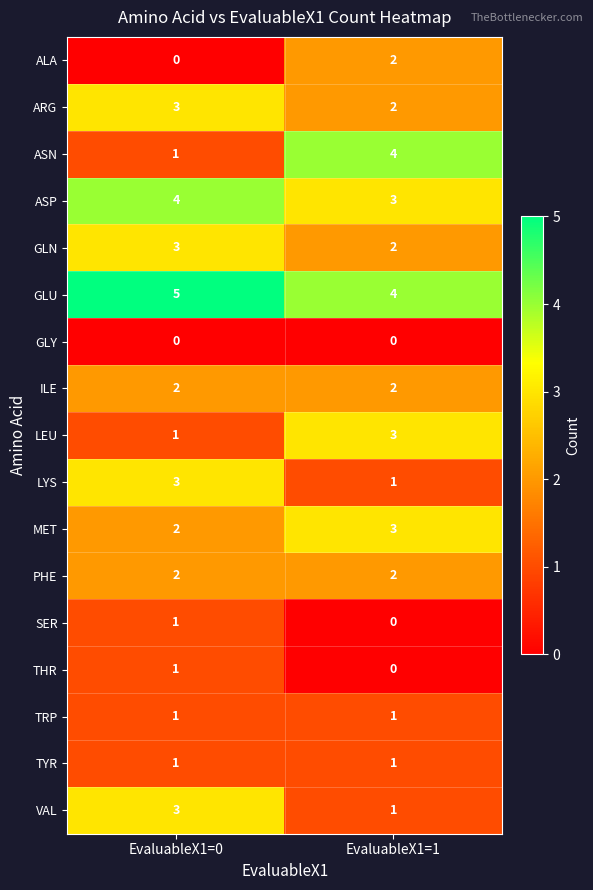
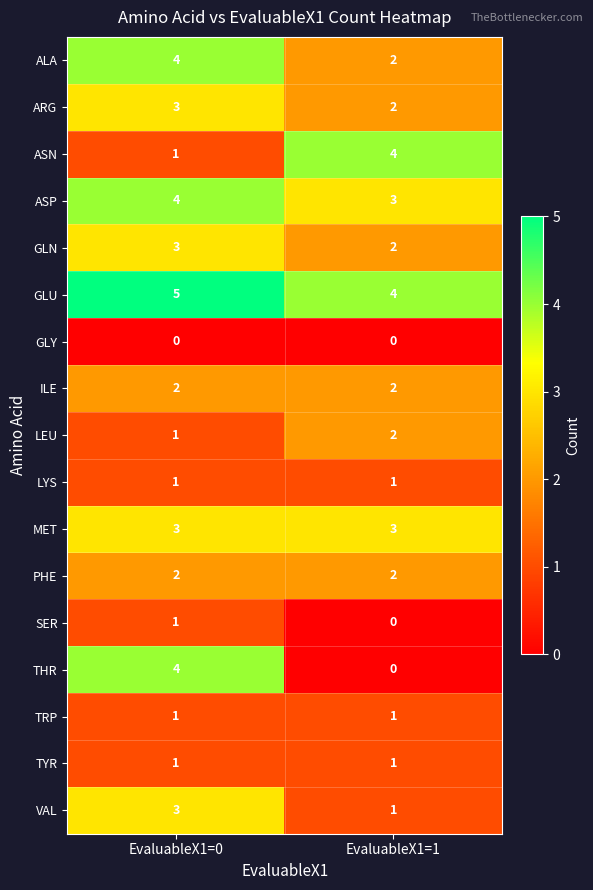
  {
    "ALA": {
-     "EvaluableX1=0": 0,
+     "EvaluableX1=0": 4,
      "EvaluableX1=1": 2
    },
    "ARG": {
      "EvaluableX1=0": 3,
      "EvaluableX1=1": 2
    },
    "ASN": {
      "EvaluableX1=0": 1,
      "EvaluableX1=1": 4
    },
    "ASP": {
      "EvaluableX1=0": 4,
      "EvaluableX1=1": 3
    },
    "GLN": {
      "EvaluableX1=0": 3,
      "EvaluableX1=1": 2
    },
    "GLU": {
      "EvaluableX1=0": 5,
      "EvaluableX1=1": 4
    },
    "GLY": {
      "EvaluableX1=0": 0,
      "EvaluableX1=1": 0
    },
    "ILE": {
      "EvaluableX1=0": 2,
      "EvaluableX1=1": 2
    },
    "LEU": {
      "EvaluableX1=0": 1,
-     "EvaluableX1=1": 3
+     "EvaluableX1=1": 2
    },
    "LYS": {
-     "EvaluableX1=0": 3,
+     "EvaluableX1=0": 1,
      "EvaluableX1=1": 1
    },
    "MET": {
-     "EvaluableX1=0": 2,
+     "EvaluableX1=0": 3,
      "EvaluableX1=1": 3
    },
    "PHE": {
      "EvaluableX1=0": 2,
      "EvaluableX1=1": 2
    },
    "SER": {
      "EvaluableX1=0": 1,
      "EvaluableX1=1": 0
    },
    "THR": {
-     "EvaluableX1=0": 1,
+     "EvaluableX1=0": 4,
      "EvaluableX1=1": 0
    },
    "TRP": {
      "EvaluableX1=0": 1,
      "EvaluableX1=1": 1
    },
    "TYR": {
      "EvaluableX1=0": 1,
      "EvaluableX1=1": 1
    },
    "VAL": {
      "EvaluableX1=0": 3,
      "EvaluableX1=1": 1
    }
  }
